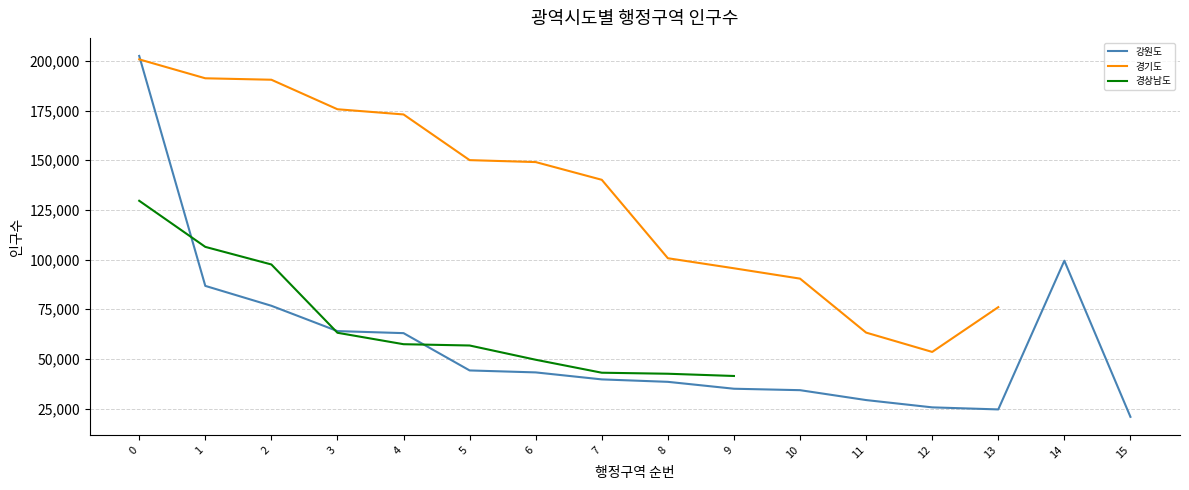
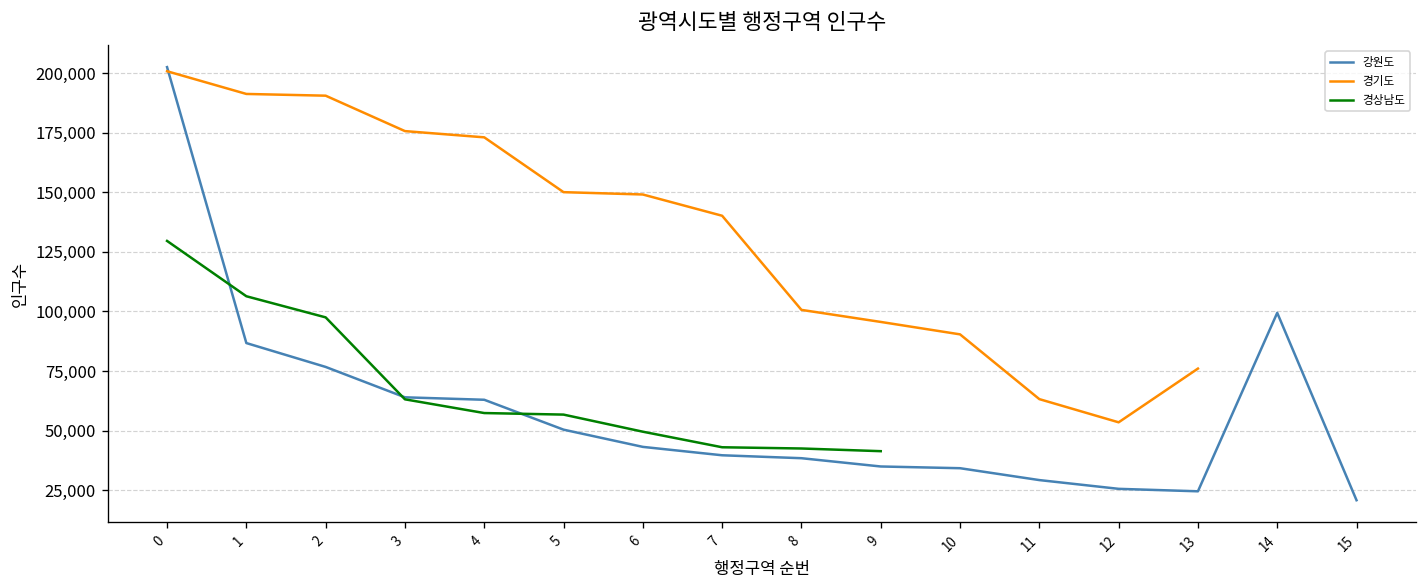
  {
    "강원도": {
      "0": "203,000",
      "1": "87,000",
      "2": "77,000",
      "4": "63,000",
-     "5": "44,000",
+     "5": "50,000",
      "6": "43,000",
      "7": "40,000",
      "8": "38,000",
      "9": "35,000",
      "10": "34,000",
      "11": "29,000",
      "12": "26,000",
      "13": "25,000",
      "14": "99,000",
      "15": "21,000"
    },
    "경기도": {
      "0": "201,000",
      "1": "191,000",
      "2": "191,000",
      "3": "176,000",
      "4": "173,000",
      "5": "150,000",
      "6": "149,000",
      "7": "140,000",
      "8": "101,000",
      "9": "96,000",
      "10": "90,000",
      "11": "63,000",
      "12": "53,000",
      "13": "76,000"
    },
    "경상남도": {
      "0": "130,000",
      "1": "106,000",
      "2": "98,000",
      "4": "57,000",
      "5": "57,000",
      "6": "50,000",
      "7": "43,000",
      "8": "43,000",
      "9": "41,000"
    }
  }
